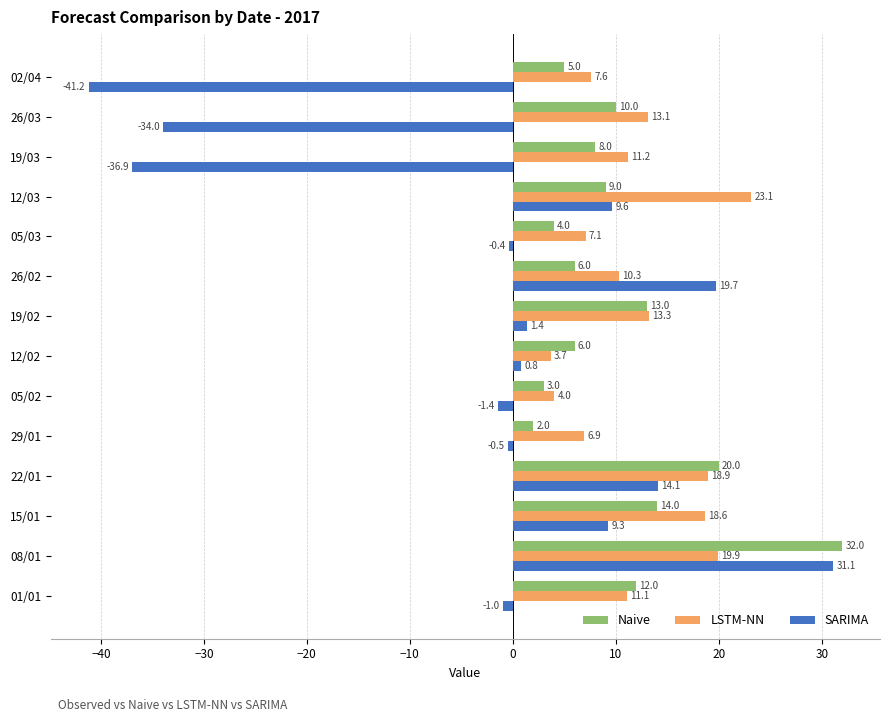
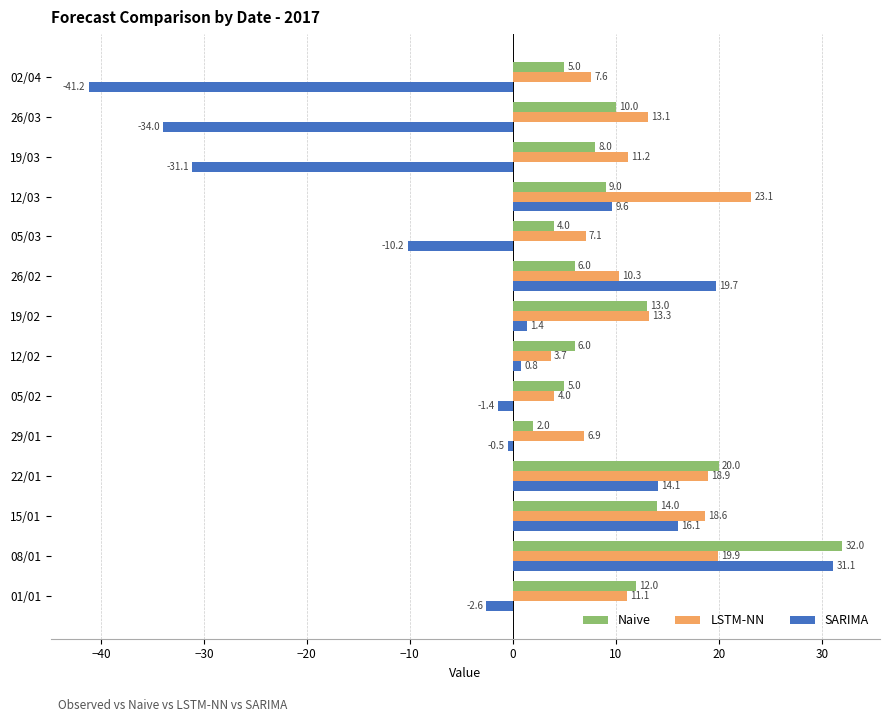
  {
    "Naive": {
      "02/04": 5.0,
      "26/03": 10.0,
      "19/03": 8.0,
      "12/03": 9.0,
      "05/03": 4.0,
      "26/02": 6.0,
      "19/02": 13.0,
      "12/02": 6.0,
-     "05/02": 3.0,
+     "05/02": 5.0,
      "29/01": 2.0,
      "22/01": 20.0,
      "15/01": 14.0,
      "08/01": 32.0,
      "01/01": 12.0
    },
    "LSTM-NN": {
      "02/04": 7.6,
      "26/03": 13.1,
      "19/03": 11.2,
      "12/03": 23.1,
      "05/03": 7.1,
      "26/02": 10.3,
      "19/02": 13.3,
      "12/02": 3.7,
      "05/02": 4.0,
      "29/01": 6.9,
      "22/01": 18.9,
      "15/01": 18.6,
      "08/01": 19.9,
      "01/01": 11.1
    },
    "SARIMA": {
      "02/04": -41.2,
      "26/03": -34.0,
-     "19/03": -36.9,
+     "19/03": -31.1,
      "12/03": 9.6,
-     "05/03": -0.4,
+     "05/03": -10.2,
      "26/02": 19.7,
      "19/02": 1.4,
      "12/02": 0.8,
      "05/02": -1.4,
      "29/01": -0.5,
      "22/01": 14.1,
-     "15/01": 9.3,
+     "15/01": 16.1,
      "08/01": 31.1,
-     "01/01": -1.0
+     "01/01": -2.6
    }
  }
